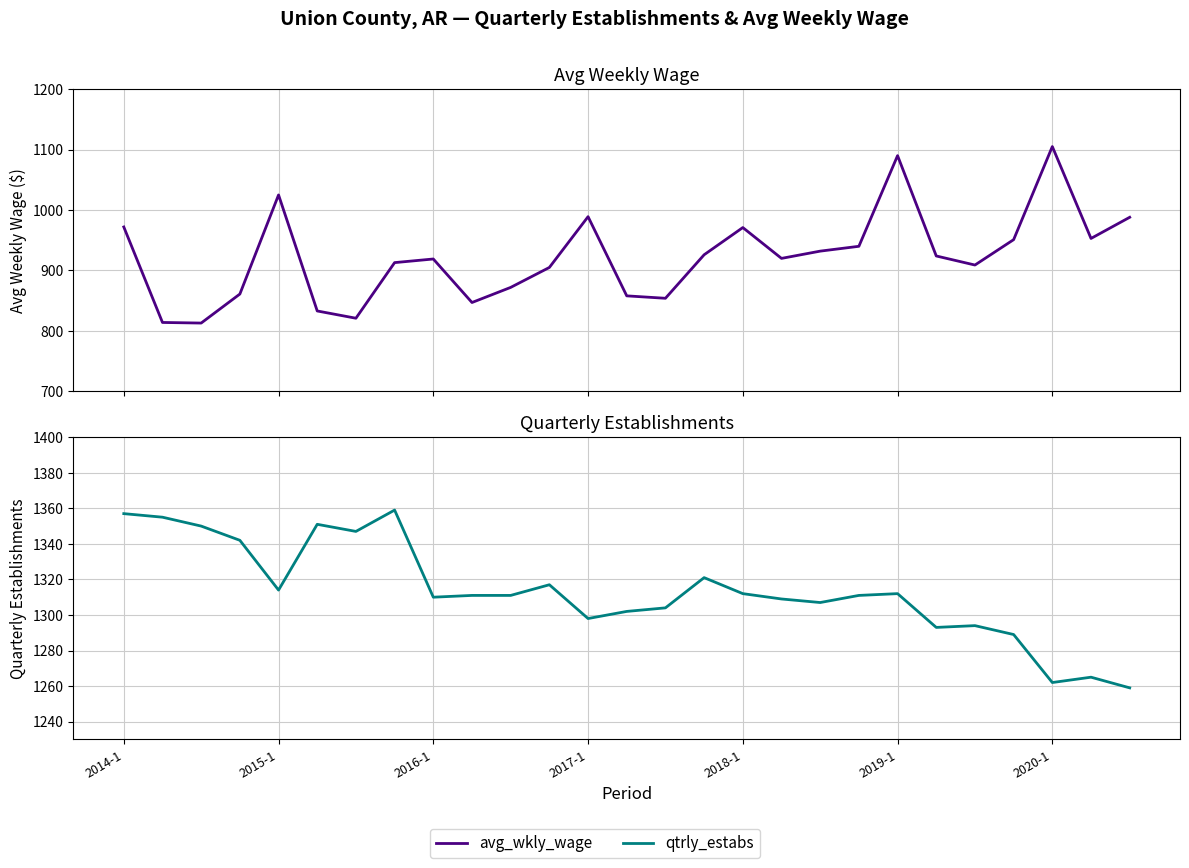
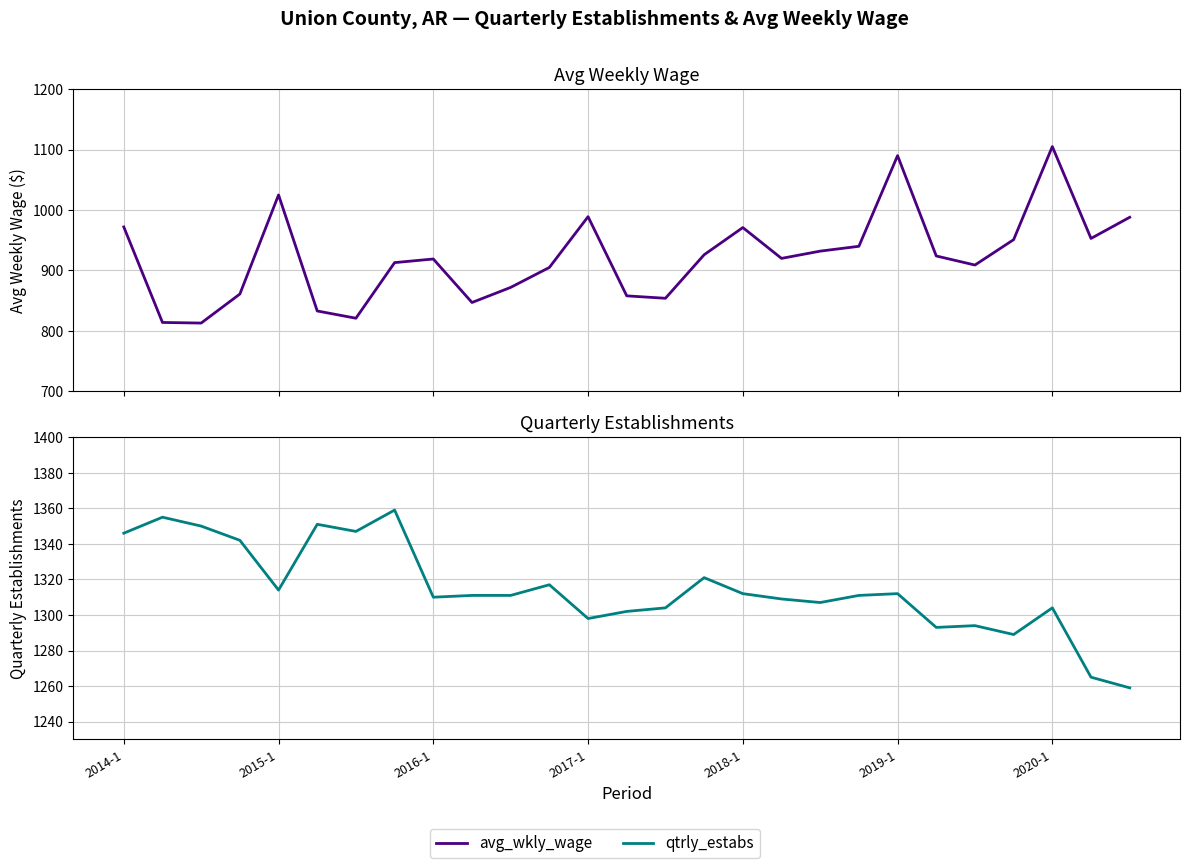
  {
    "Quarterly Establishments": {
-     "2014-1": 1357,
+     "2014-1": 1346,
      "2015-1": 1314,
      "2016-1": 1310,
      "2017-1": 1298,
      "2018-1": 1312,
      "2019-1": 1312,
-     "2020-1": 1262
+     "2020-1": 1304
    }
  }
